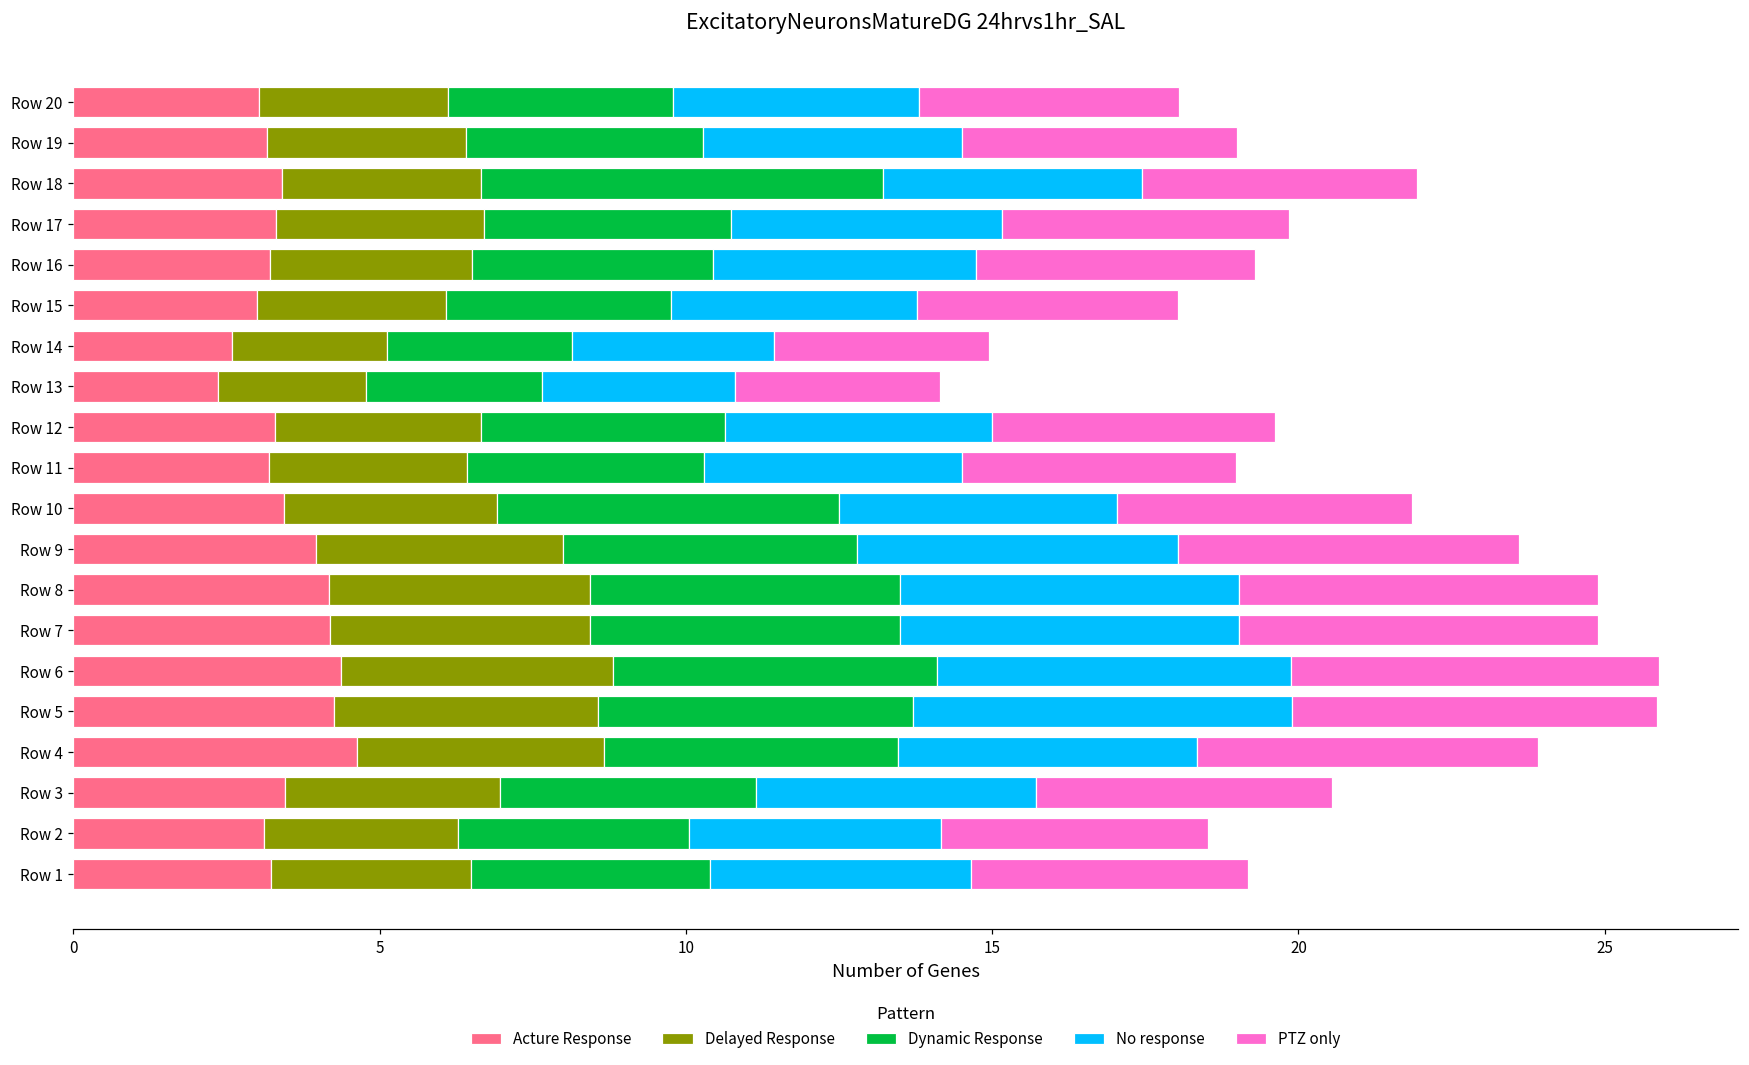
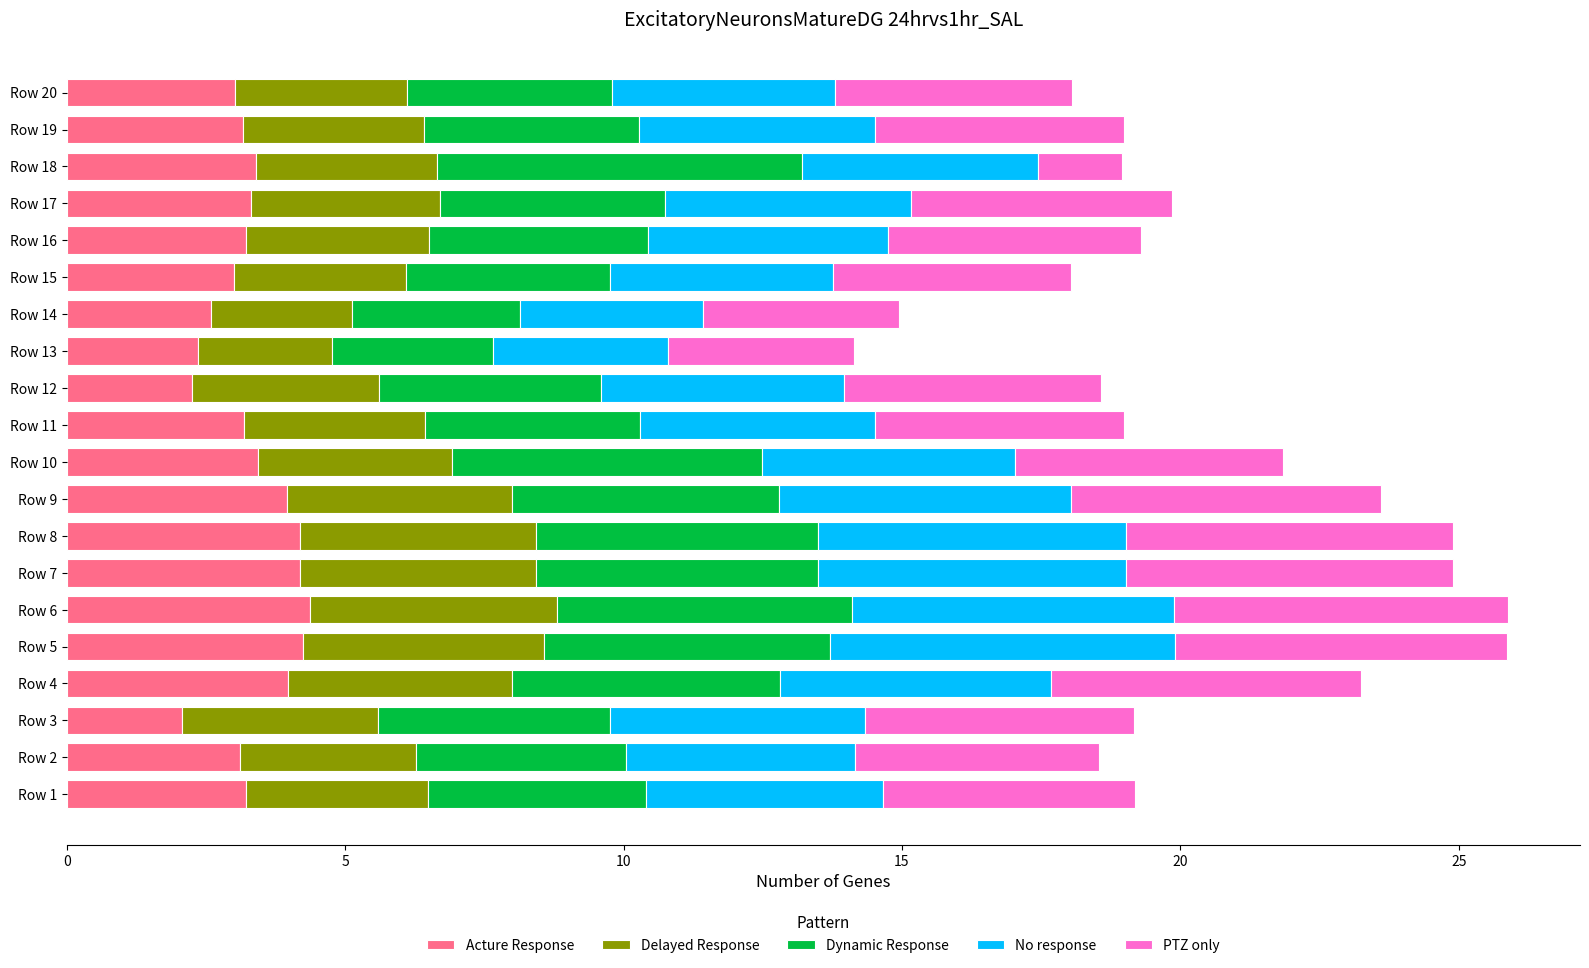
  {
    "Acture Response": {
      "Row 20": 3.0,
      "Row 19": 3.2,
      "Row 18": 3.4,
      "Row 17": 3.3,
      "Row 16": 3.2,
      "Row 15": 3.0,
      "Row 14": 2.6,
      "Row 13": 2.4,
-     "Row 12": 3.3,
+     "Row 12": 2.3,
      "Row 11": 3.2,
      "Row 10": 3.4,
      "Row 9": 4.0,
      "Row 8": 4.2,
      "Row 7": 4.2,
      "Row 6": 4.4,
      "Row 5": 4.2,
-     "Row 4": 4.6,
-     "Row 3": 3.5,
+     "Row 4": 4.0,
+     "Row 3": 2.1,
      "Row 2": 3.1,
      "Row 1": 3.2
    },
    "Delayed Response": {
      "Row 20": 3.1,
      "Row 19": 3.2,
      "Row 18": 3.2,
      "Row 17": 3.4,
      "Row 16": 3.3,
      "Row 15": 3.1,
      "Row 14": 2.5,
      "Row 13": 2.4,
      "Row 12": 3.4,
      "Row 11": 3.2,
      "Row 10": 3.5,
      "Row 9": 4.0,
      "Row 8": 4.3,
      "Row 7": 4.3,
      "Row 6": 4.4,
      "Row 5": 4.3,
      "Row 4": 4.0,
      "Row 3": 3.5,
      "Row 2": 3.2,
      "Row 1": 3.3
    },
    "Dynamic Response": {
      "Row 20": 3.7,
      "Row 19": 3.9,
      "Row 18": 6.6,
      "Row 17": 4.0,
      "Row 16": 3.9,
      "Row 15": 3.7,
      "Row 14": 3.0,
      "Row 13": 2.9,
      "Row 12": 4.0,
      "Row 11": 3.9,
      "Row 10": 5.6,
      "Row 9": 4.8,
      "Row 8": 5.1,
      "Row 7": 5.1,
      "Row 6": 5.3,
      "Row 5": 5.1,
      "Row 4": 4.8,
      "Row 3": 4.2,
      "Row 2": 3.8,
      "Row 1": 3.9
    },
    "No response": {
      "Row 20": 4.0,
      "Row 19": 4.2,
      "Row 18": 4.2,
      "Row 17": 4.4,
      "Row 16": 4.3,
      "Row 15": 4.0,
      "Row 14": 3.3,
      "Row 13": 3.1,
      "Row 12": 4.4,
      "Row 11": 4.2,
      "Row 10": 4.5,
      "Row 9": 5.2,
      "Row 8": 5.5,
      "Row 7": 5.5,
      "Row 6": 5.8,
      "Row 5": 6.2,
      "Row 4": 4.9,
      "Row 3": 4.6,
      "Row 2": 4.1,
      "Row 1": 4.3
    },
    "PTZ only": {
      "Row 20": 4.3,
      "Row 19": 4.5,
-     "Row 18": 4.5,
+     "Row 18": 1.5,
      "Row 17": 4.7,
      "Row 16": 4.6,
      "Row 15": 4.3,
      "Row 14": 3.5,
      "Row 13": 3.3,
      "Row 12": 4.6,
      "Row 11": 4.5,
      "Row 10": 4.8,
      "Row 9": 5.6,
      "Row 8": 5.9,
      "Row 7": 5.9,
      "Row 6": 6.0,
      "Row 5": 6.0,
      "Row 4": 5.6,
      "Row 3": 4.8,
      "Row 2": 4.4,
      "Row 1": 4.5
    }
  }
